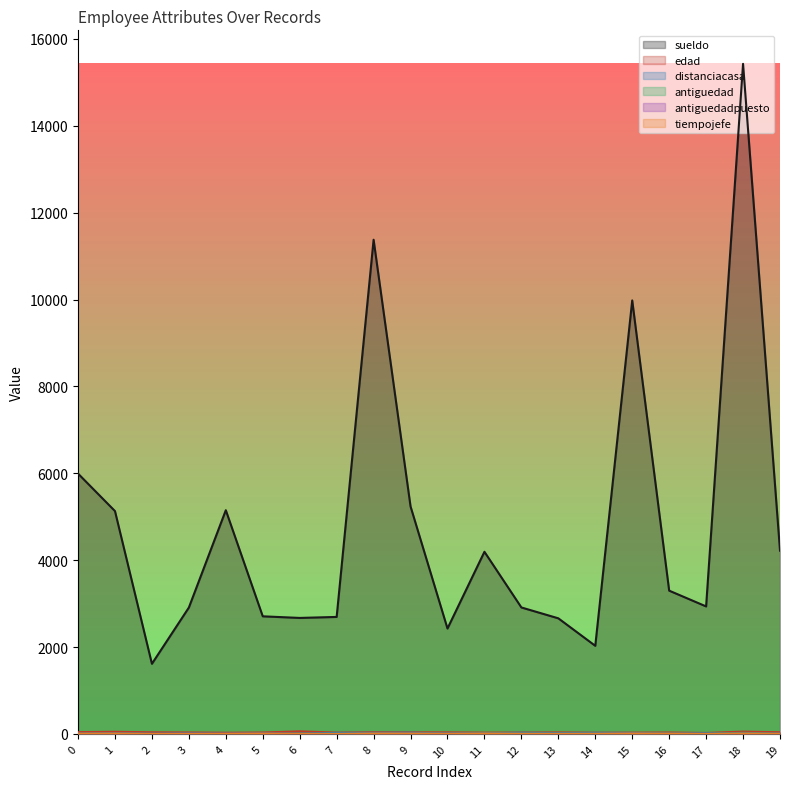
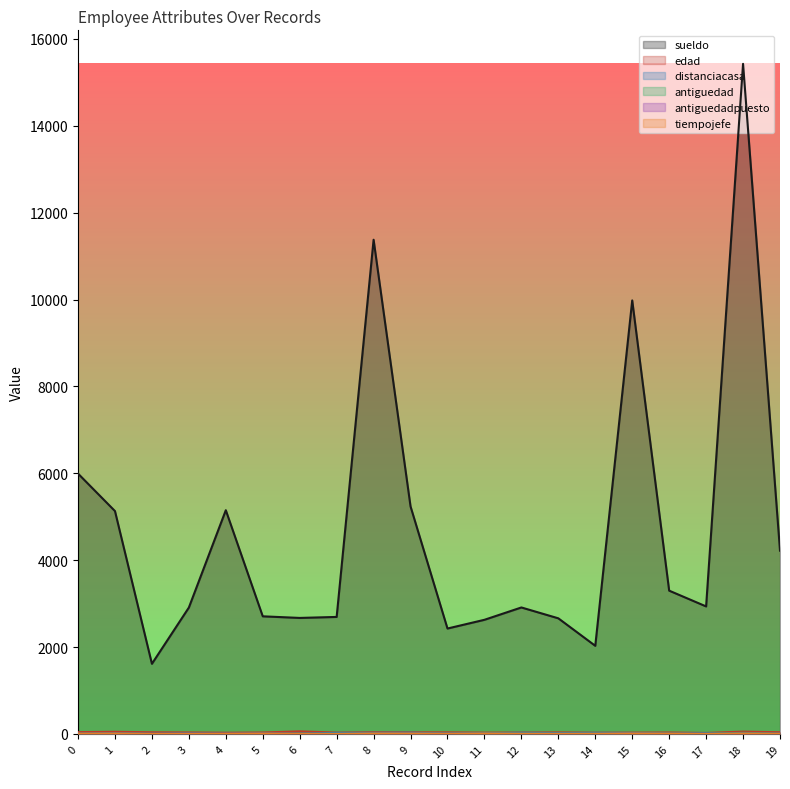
  {
    "sueldo": {
      "0": 6000,
      "1": 5100,
      "2": 1600,
      "3": 2900,
      "4": 5200,
      "5": 2700,
      "6": 2700,
      "7": 2700,
      "8": 11400,
      "9": 5200,
      "10": 2400,
-     "11": 4200,
+     "11": 2600,
      "12": 2900,
      "13": 2700,
      "14": 2000,
      "15": 10000,
      "16": 3300,
      "17": 2900,
      "19": 4200
    }
  }
